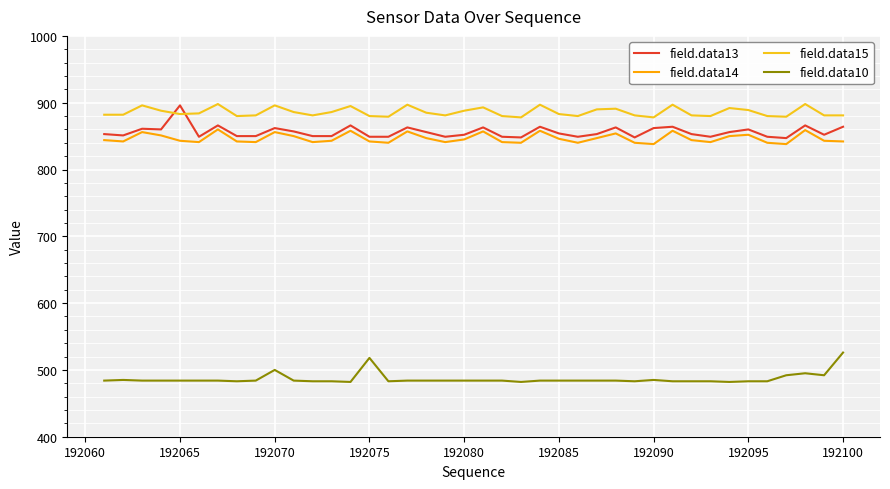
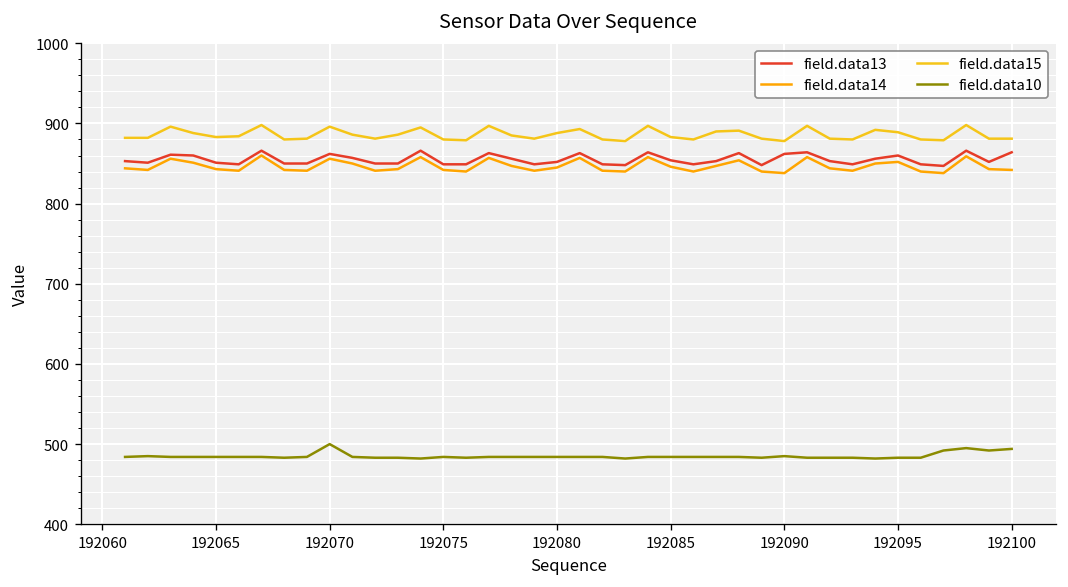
  {
    "field.data13": {
-     "192065": 900,
+     "192065": 850,
      "192070": 860,
      "192075": 850,
      "192080": 850,
      "192085": 850,
      "192090": 860,
      "192095": 860,
      "192100": 860
    },
    "field.data10": {
      "192065": 480,
      "192070": 500,
-     "192075": 520,
+     "192075": 480,
      "192080": 480,
      "192085": 480,
      "192090": 490,
      "192095": 480,
-     "192100": 530
+     "192100": 490
    }
  }
